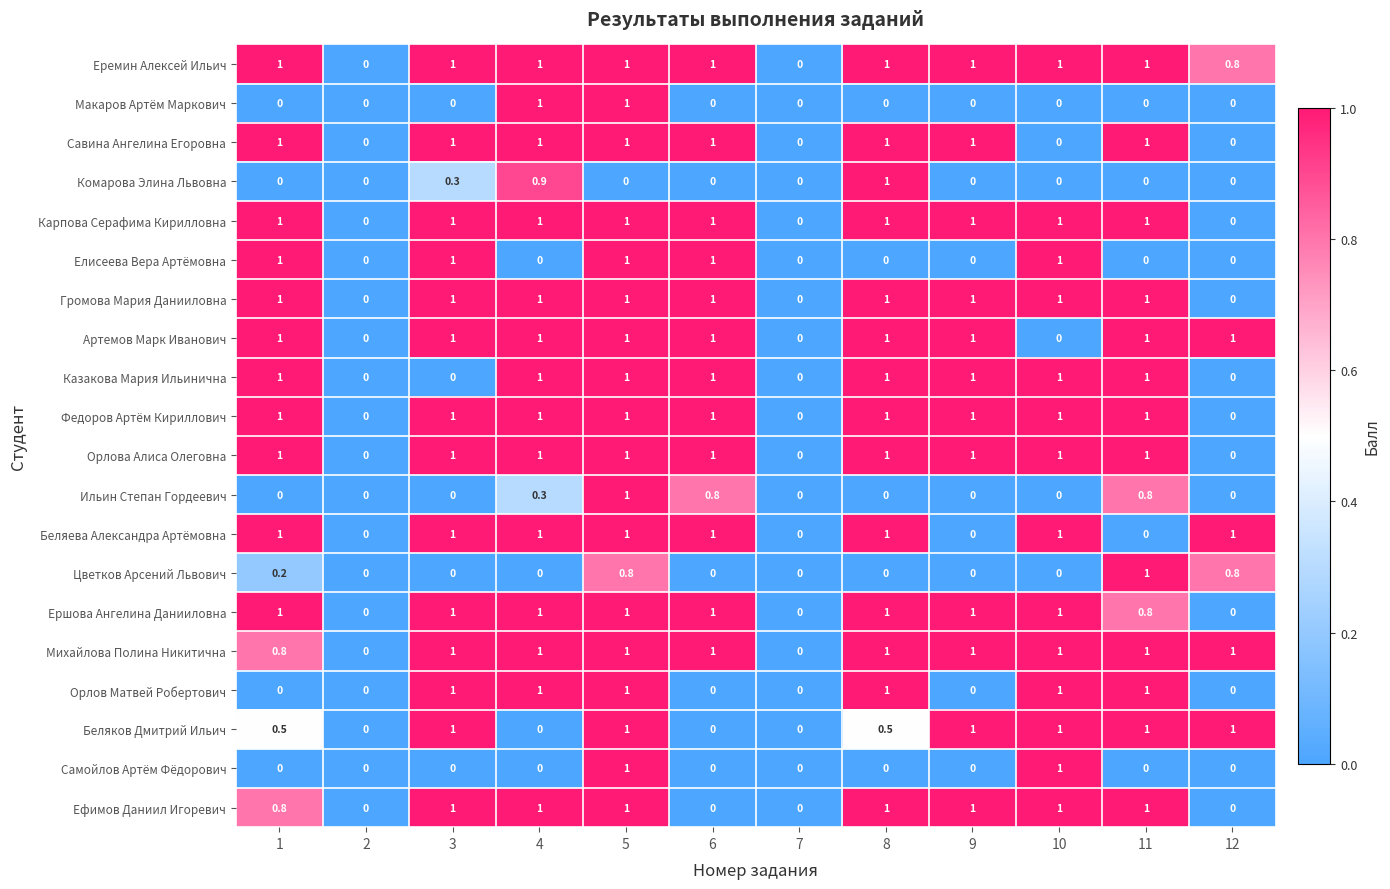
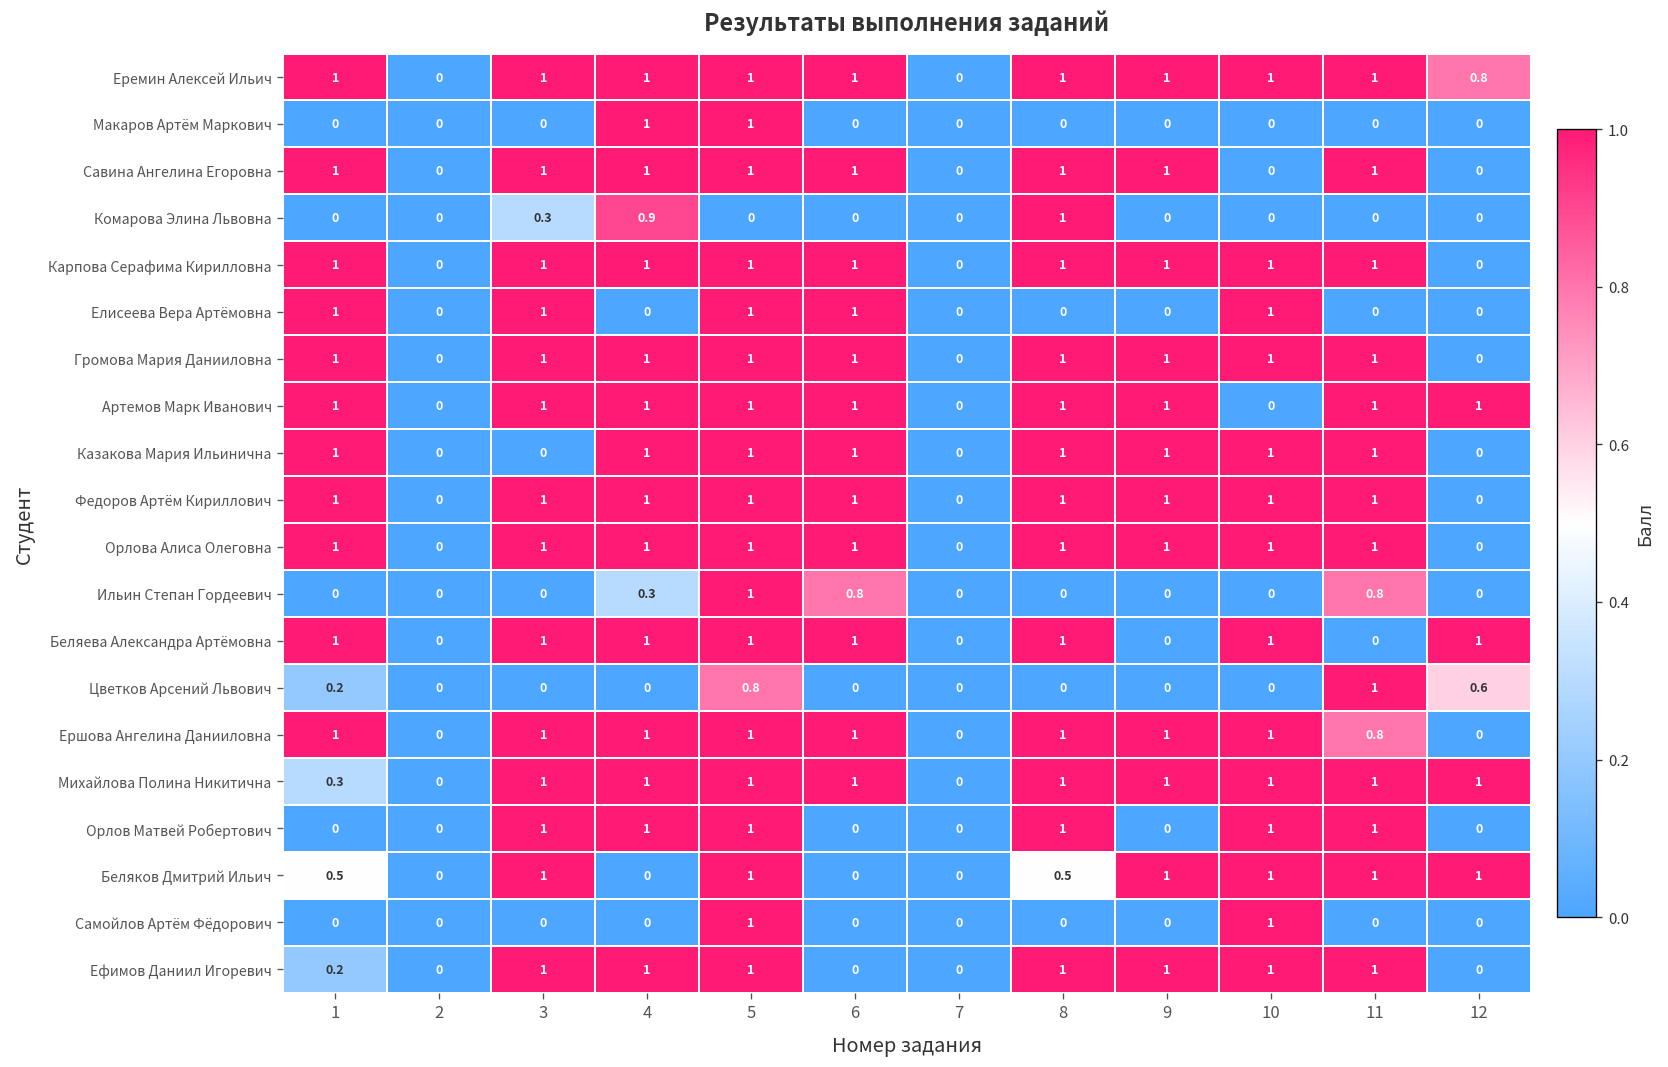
  {
    "Цветков Арсений Львович": {
      "1": 0.2,
      "2": 0,
      "3": 0,
      "4": 0,
      "5": 0.8,
      "6": 0,
      "7": 0,
      "8": 0,
      "9": 0,
      "10": 0,
      "11": 1,
-     "12": 0.8
+     "12": 0.6
    },
    "Михайлова Полина Никитична": {
-     "1": 0.8,
+     "1": 0.3,
      "2": 0,
      "3": 1,
      "4": 1,
      "5": 1,
      "6": 1,
      "7": 0,
      "8": 1,
      "9": 1,
      "10": 1,
      "11": 1,
      "12": 1
    },
    "Ефимов Даниил Игоревич": {
-     "1": 0.8,
+     "1": 0.2,
      "2": 0,
      "3": 1,
      "4": 1,
      "5": 1,
      "6": 0,
      "7": 0,
      "8": 1,
      "9": 1,
      "10": 1,
      "11": 1,
      "12": 0
    }
  }
